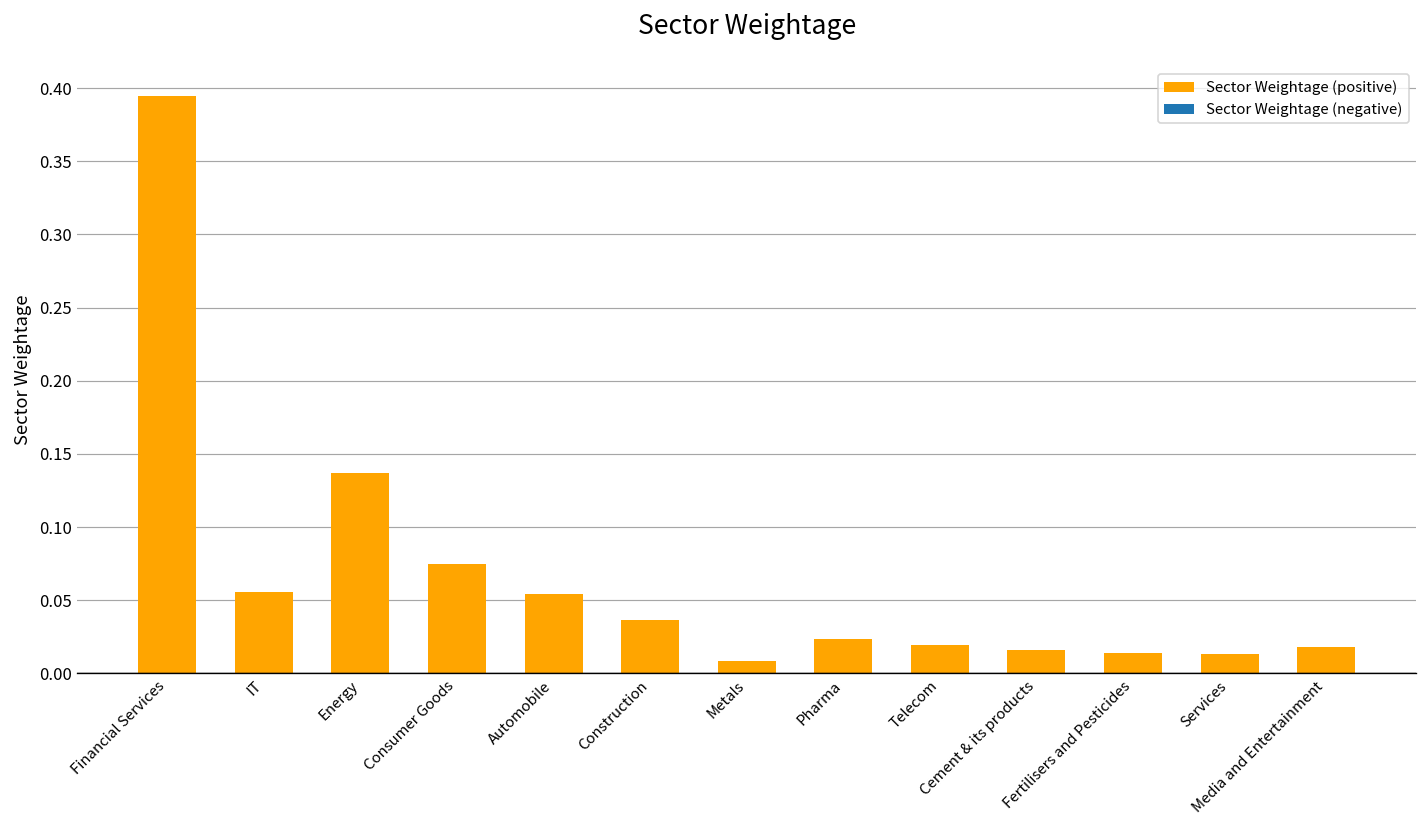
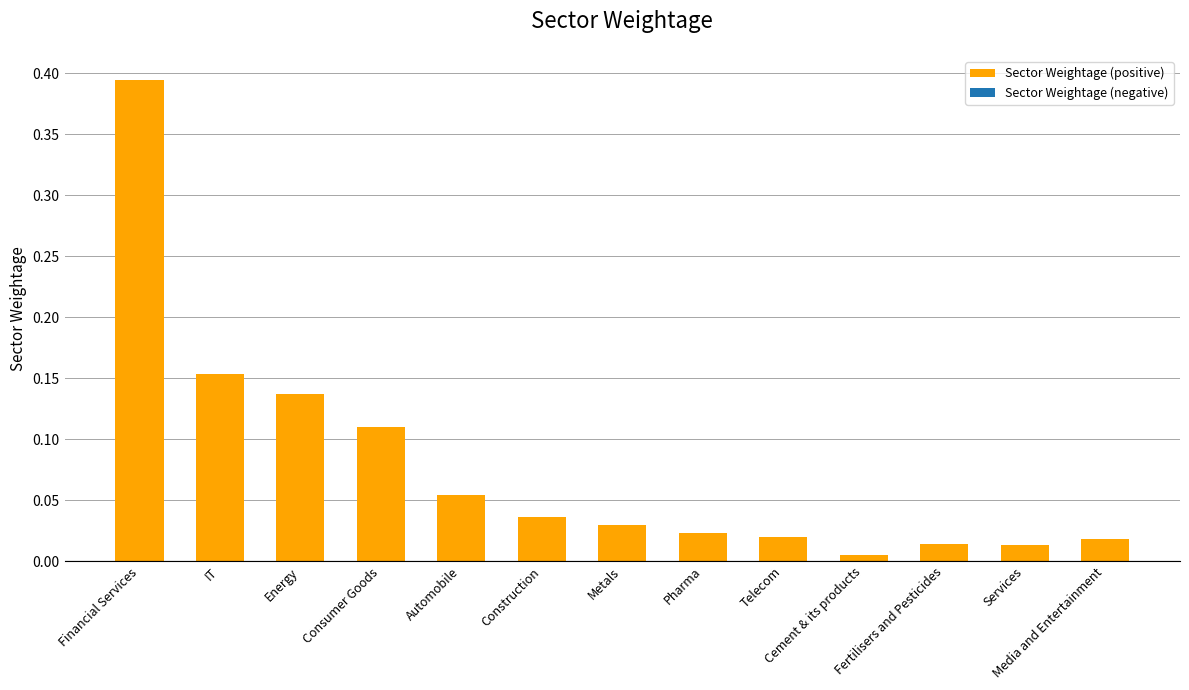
  {
    "Financial Services": 0.395,
-   "IT": 0.056,
+   "IT": 0.154,
    "Energy": 0.137,
-   "Consumer Goods": 0.075,
+   "Consumer Goods": 0.110,
    "Automobile": 0.054,
    "Construction": 0.037,
-   "Metals": 0.009,
+   "Metals": 0.030,
    "Pharma": 0.023,
    "Telecom": 0.019,
-   "Cement & its products": 0.016,
+   "Cement & its products": 0.005,
    "Fertilisers and Pesticides": 0.014,
    "Services": 0.013,
    "Media and Entertainment": 0.018
  }
